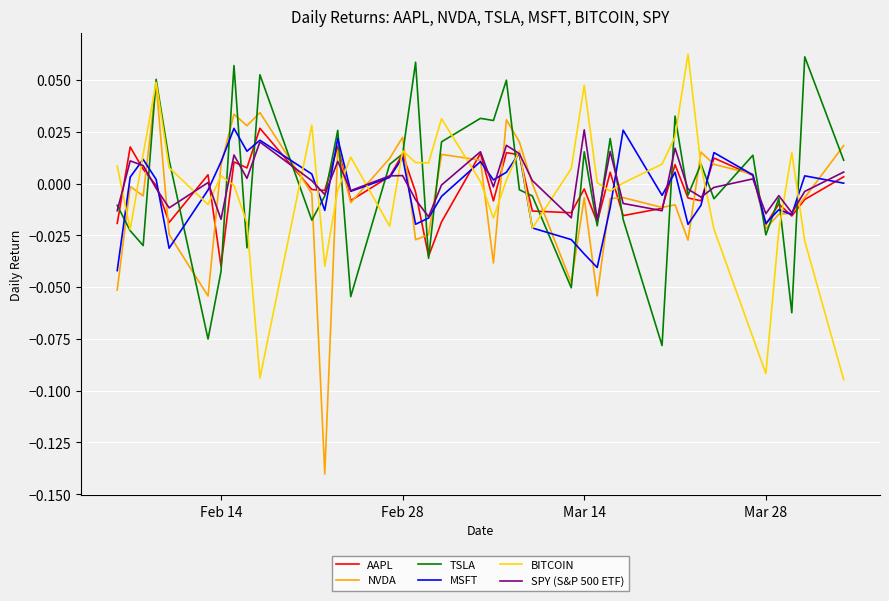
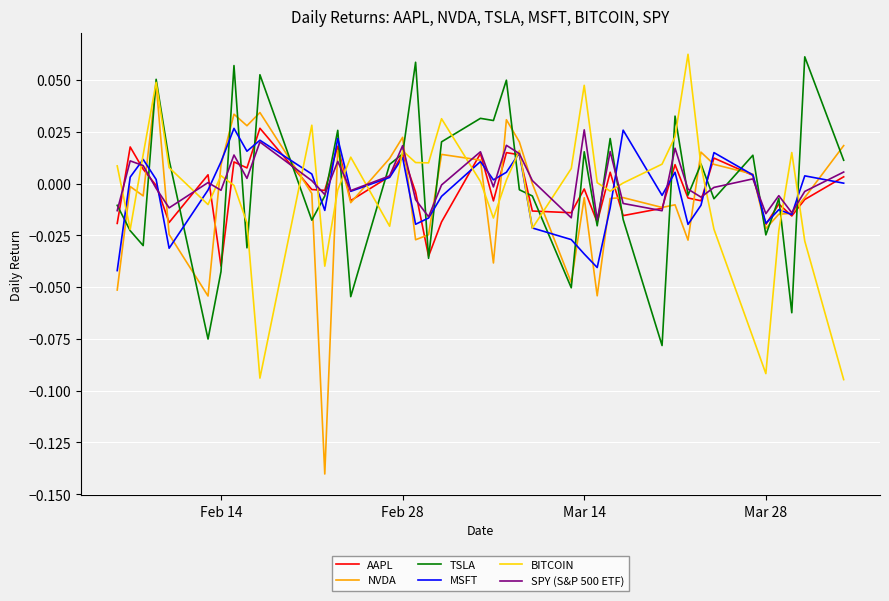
  {
    "AAPL": {
      "Feb 14": -0.040,
      "Mar 14": -0.003
    },
    "TSLA": {
      "Feb 14": -0.042,
      "Mar 14": 0.015,
      "Mar 28": -0.025
    },
    "MSFT": {
      "Feb 14": 0.010,
      "Feb 28": 0.013,
      "Mar 14": -0.034
    },
    "SPY (S&P 500 ETF)": {
-     "Feb 14": -0.017,
-     "Feb 28": 0.004,
+     "Feb 14": -0.003,
+     "Feb 28": 0.018,
      "Mar 14": 0.026,
      "Mar 28": -0.015
    }
  }
